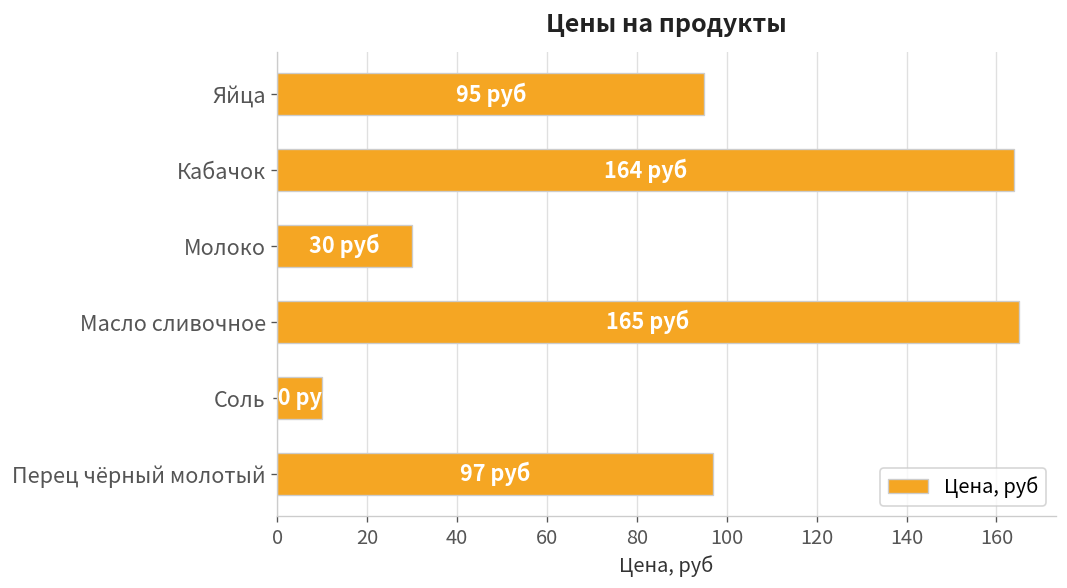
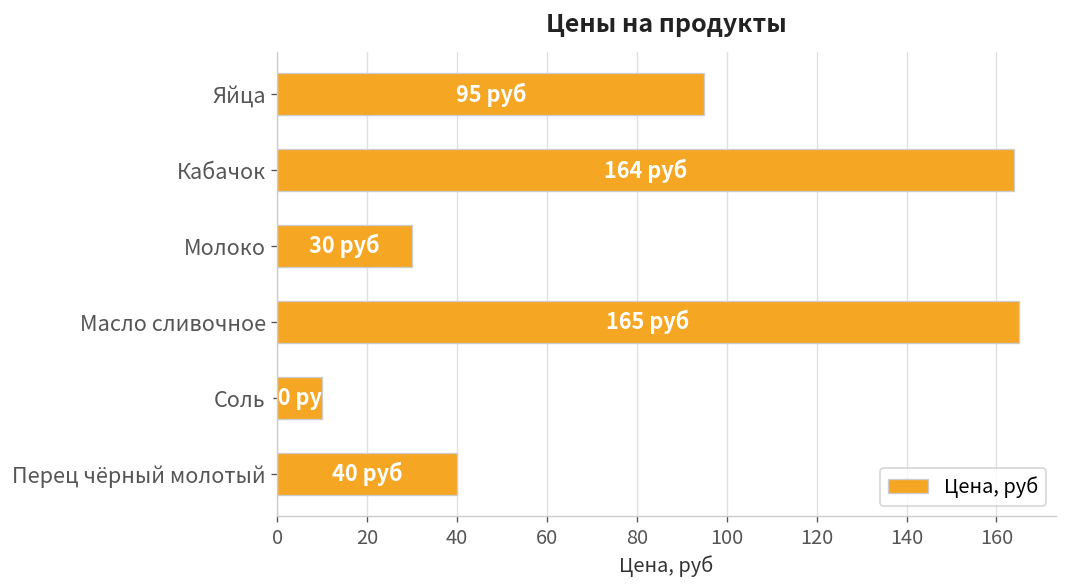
  {
    "Яйца": 95,
    "Кабачок": 164,
    "Молоко": 30,
    "Масло сливочное": 165,
    "Соль": 10,
-   "Перец чёрный молотый": 97
+   "Перец чёрный молотый": 40
  }
